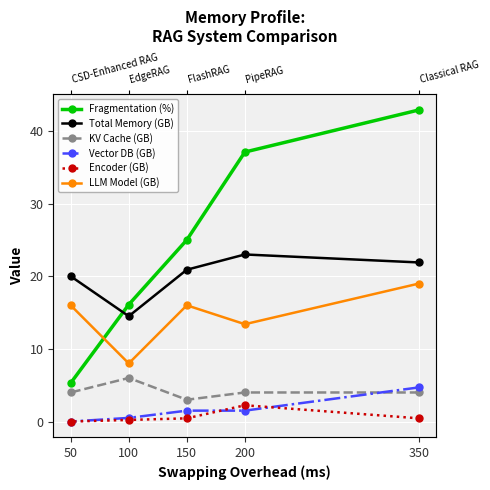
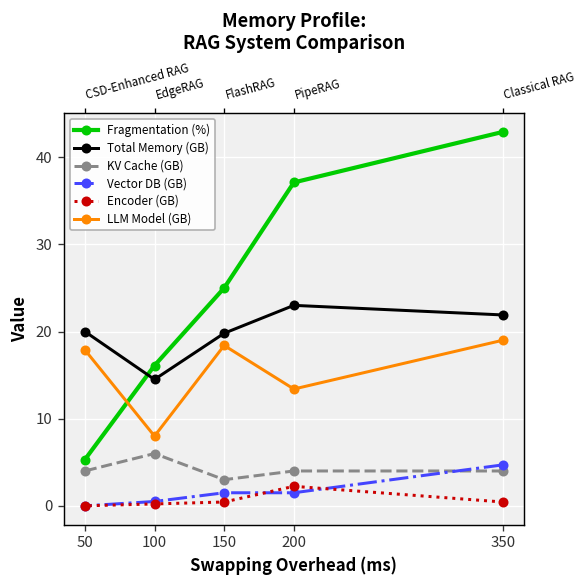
  {
    "Fragmentation (%)": {
      "50": 5,
      "100": 16,
      "150": 25,
      "200": 37,
      "350": 43
    },
    "Total Memory (GB)": {
      "50": 20,
      "100": 15,
-     "150": 21,
+     "150": 20,
      "200": 23,
      "350": 22
    },
    "KV Cache (GB)": {
      "50": 4,
      "100": 6,
      "150": 3,
      "200": 4,
      "350": 4
    },
    "Vector DB (GB)": {
      "150": 2,
      "200": 2,
      "350": 5
    },
    "Encoder (GB)": {
      "150": 0,
      "200": 2,
      "350": 0
    },
    "LLM Model (GB)": {
-     "50": 16,
+     "50": 18,
      "100": 8,
-     "150": 16,
+     "150": 18,
      "200": 13,
      "350": 19
    }
  }
